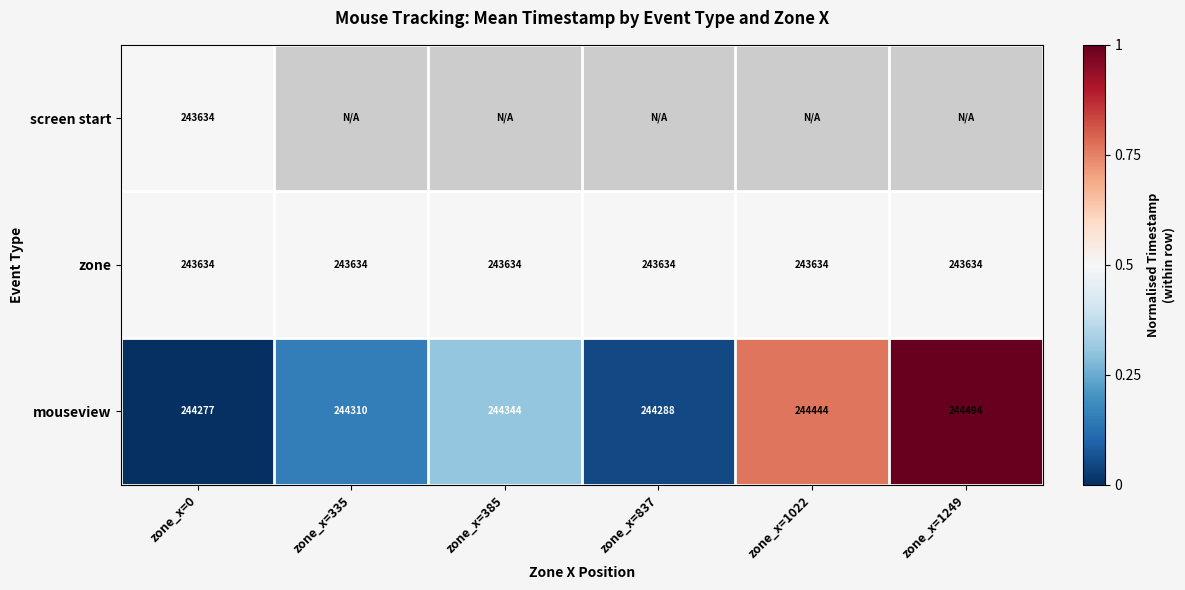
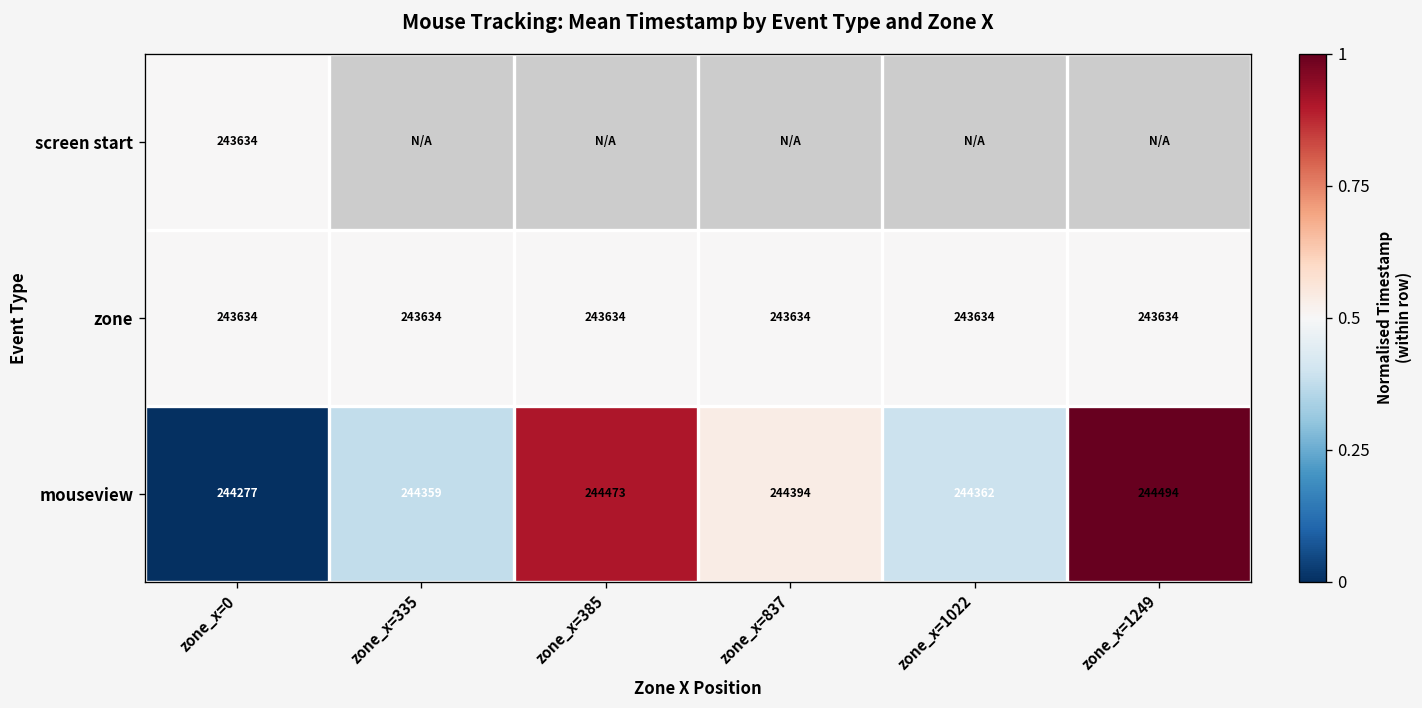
  {
    "screen start": {
      "zone_x=0": 243634
    },
    "zone": {
      "zone_x=0": 243634,
      "zone_x=335": 243634,
      "zone_x=385": 243634,
      "zone_x=837": 243634,
      "zone_x=1022": 243634,
      "zone_x=1249": 243634
    },
    "mouseview": {
      "zone_x=0": 244277,
-     "zone_x=335": 244310,
-     "zone_x=385": 244344,
-     "zone_x=837": 244288,
-     "zone_x=1022": 244444,
+     "zone_x=335": 244359,
+     "zone_x=385": 244473,
+     "zone_x=837": 244394,
+     "zone_x=1022": 244362,
      "zone_x=1249": 244494
    }
  }
